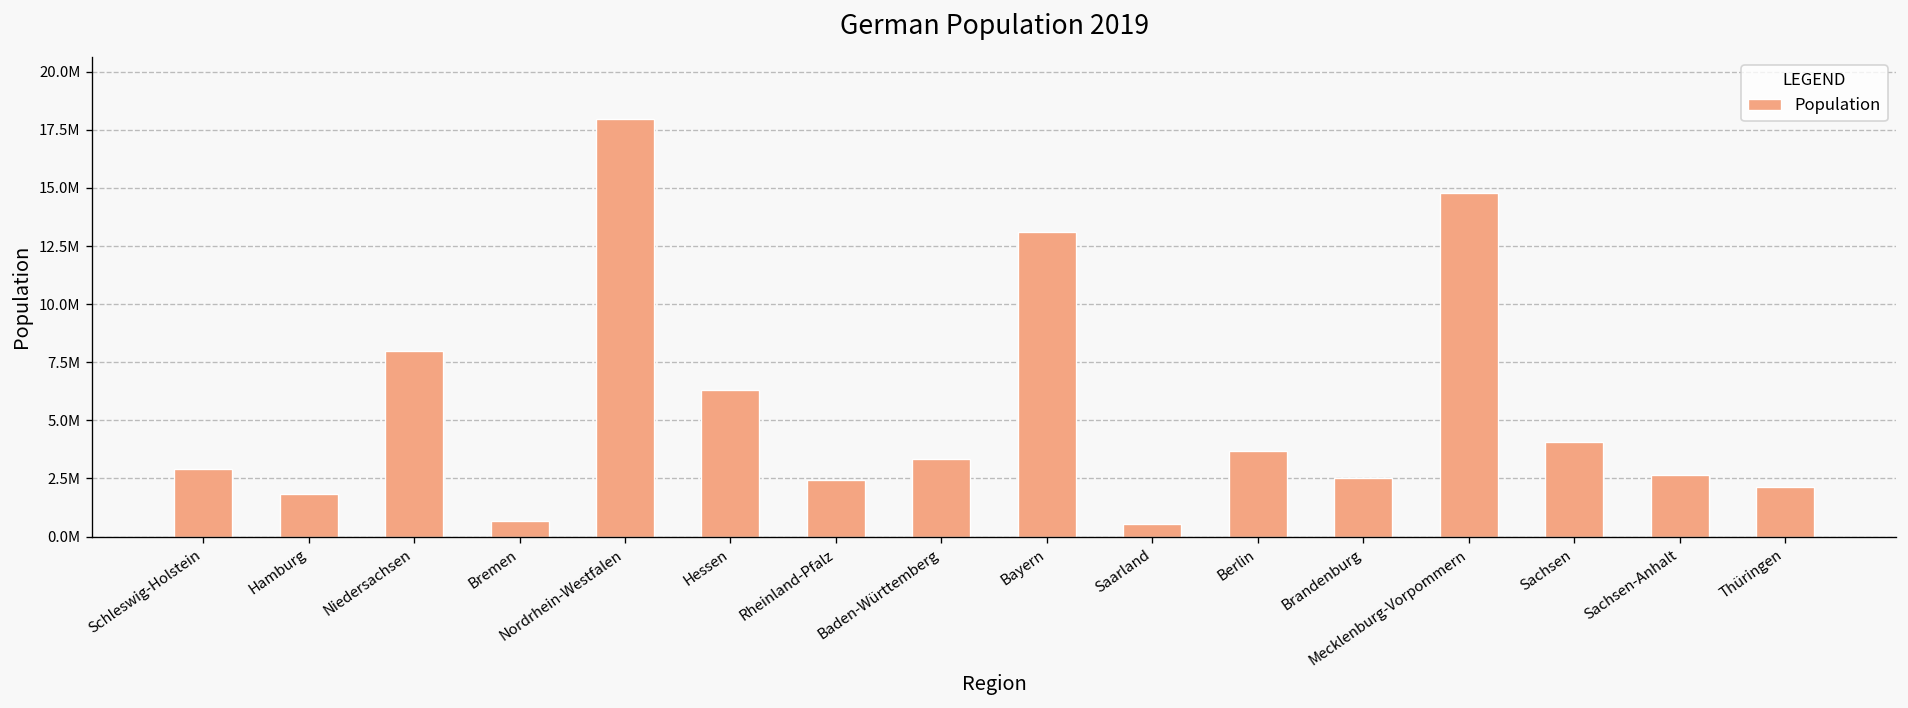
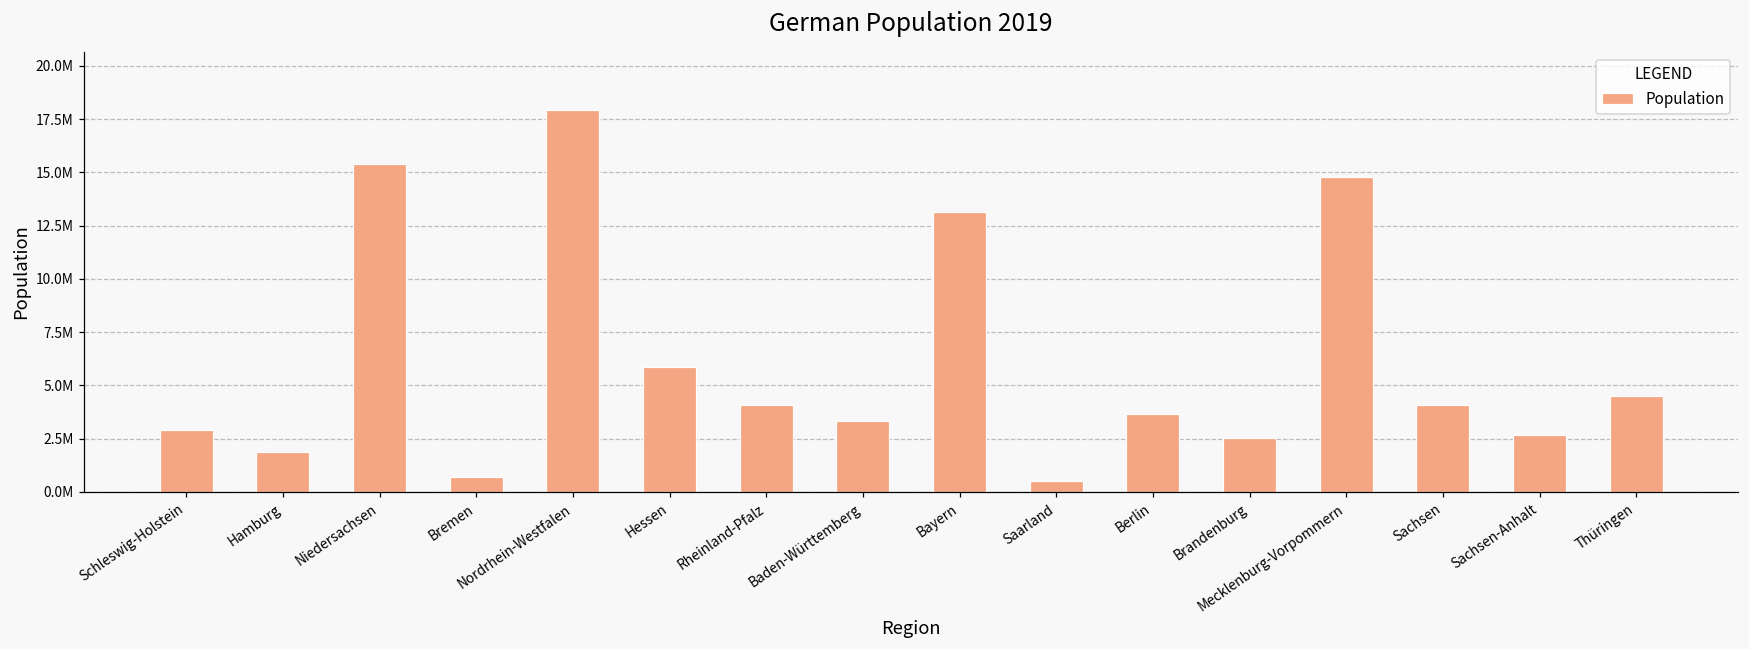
  {
    "Schleswig-Holstein": 2900000,
    "Hamburg": 1800000,
-   "Niedersachsen": 8000000,
+   "Niedersachsen": 15400000,
    "Bremen": 700000,
    "Nordrhein-Westfalen": 17900000,
-   "Hessen": 6300000,
-   "Rheinland-Pfalz": 2400000,
+   "Hessen": 5900000,
+   "Rheinland-Pfalz": 4100000,
    "Baden-Württemberg": 3300000,
    "Bayern": 13100000,
    "Saarland": 500000,
    "Berlin": 3700000,
    "Brandenburg": 2500000,
    "Mecklenburg-Vorpommern": 14800000,
    "Sachsen": 4100000,
    "Sachsen-Anhalt": 2700000,
-   "Thüringen": 2100000
+   "Thüringen": 4500000
  }
